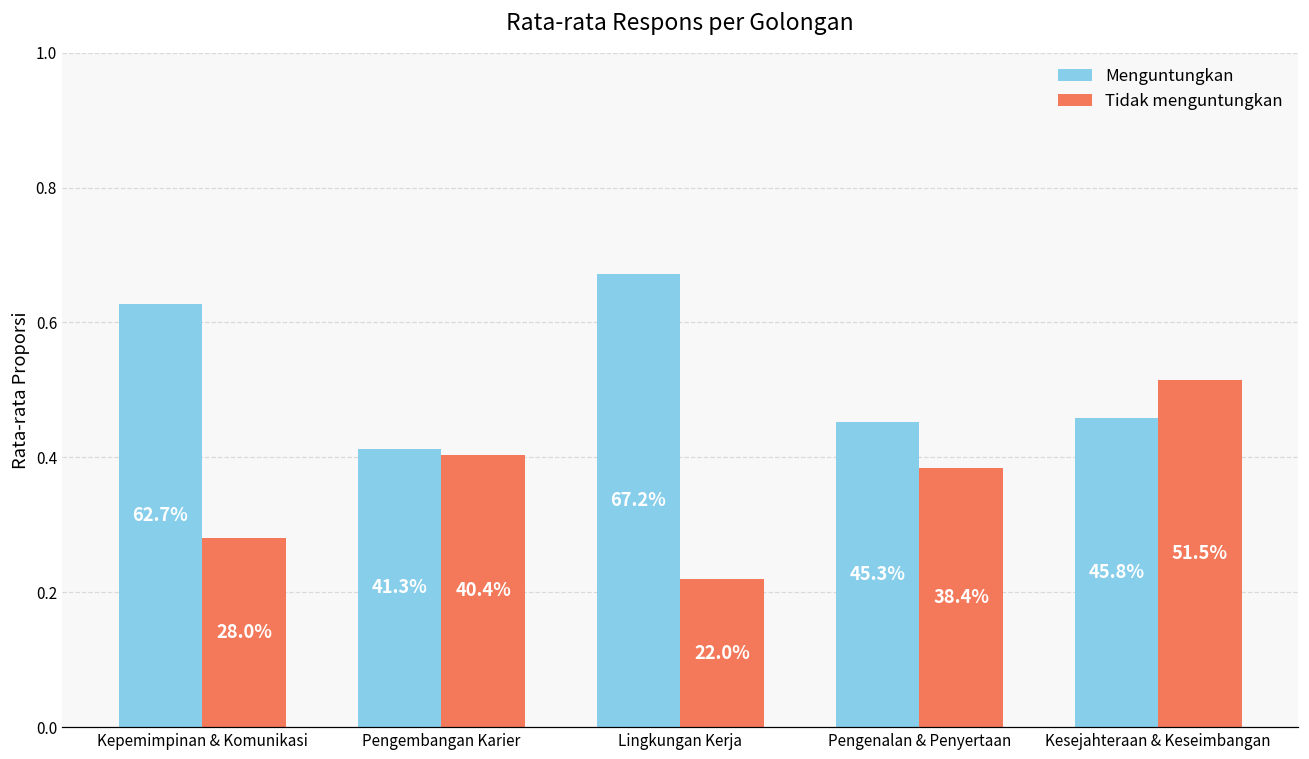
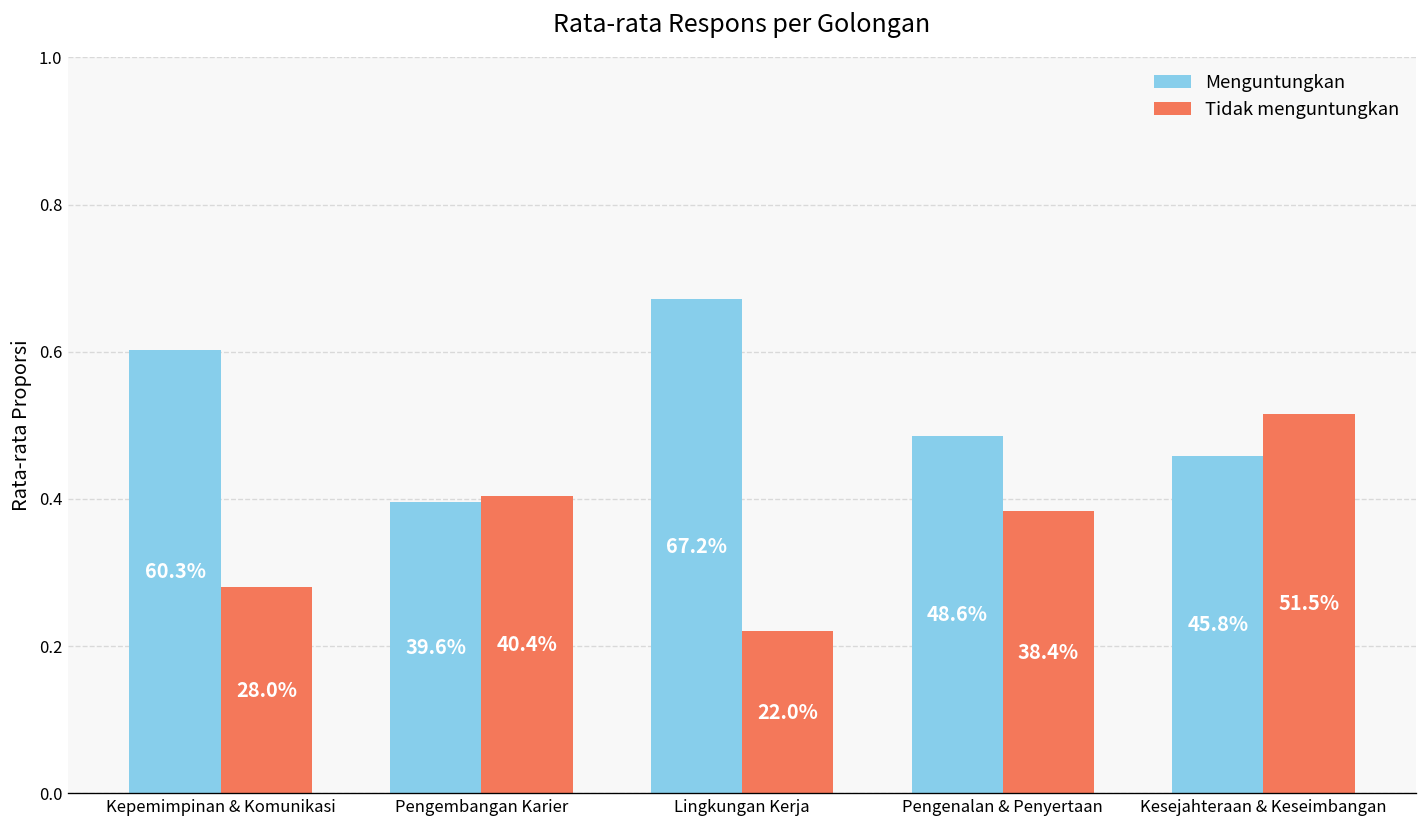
  {
    "Menguntungkan": {
-     "Kepemimpinan & Komunikasi": "62.7%",
-     "Pengembangan Karier": "41.3%",
+     "Kepemimpinan & Komunikasi": "60.3%",
+     "Pengembangan Karier": "39.6%",
      "Lingkungan Kerja": "67.2%",
-     "Pengenalan & Penyertaan": "45.3%",
+     "Pengenalan & Penyertaan": "48.6%",
      "Kesejahteraan & Keseimbangan": "45.8%"
    },
    "Tidak menguntungkan": {
      "Kepemimpinan & Komunikasi": "28.0%",
      "Pengembangan Karier": "40.4%",
      "Lingkungan Kerja": "22.0%",
      "Pengenalan & Penyertaan": "38.4%",
      "Kesejahteraan & Keseimbangan": "51.5%"
    }
  }
